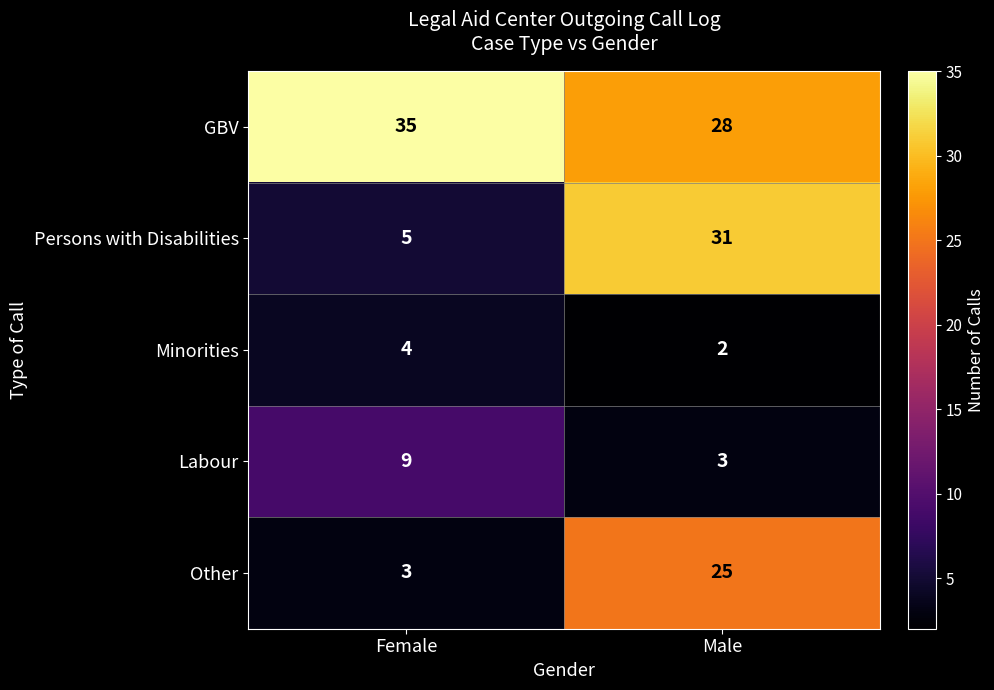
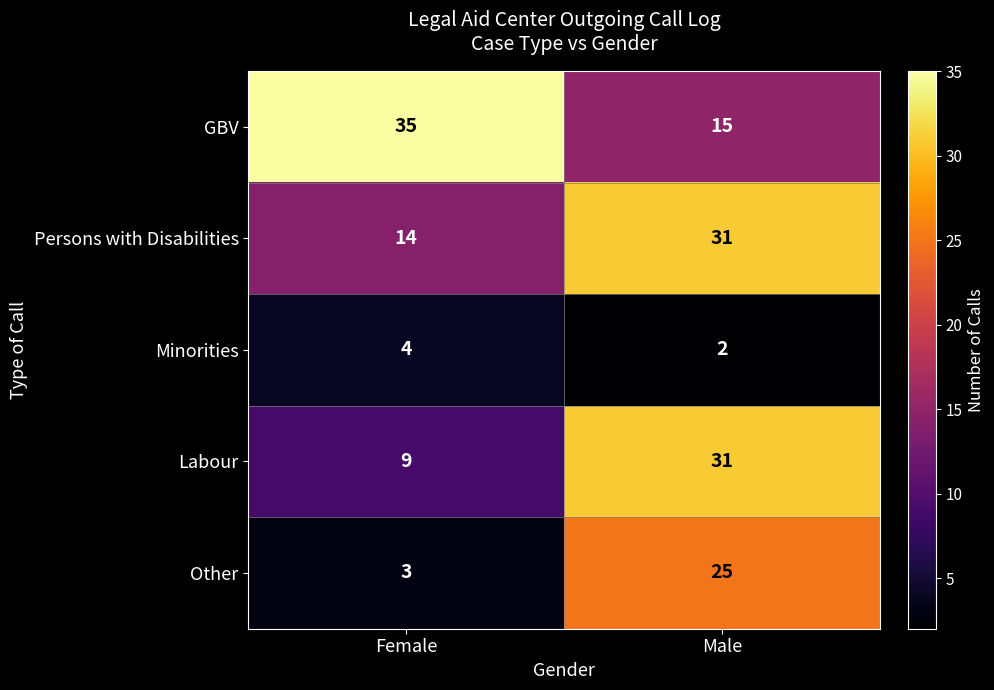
  {
    "GBV": {
      "Female": 35,
-     "Male": 28
+     "Male": 15
    },
    "Persons with Disabilities": {
-     "Female": 5,
+     "Female": 14,
      "Male": 31
    },
    "Minorities": {
      "Female": 4,
      "Male": 2
    },
    "Labour": {
      "Female": 9,
-     "Male": 3
+     "Male": 31
    },
    "Other": {
      "Female": 3,
      "Male": 25
    }
  }
